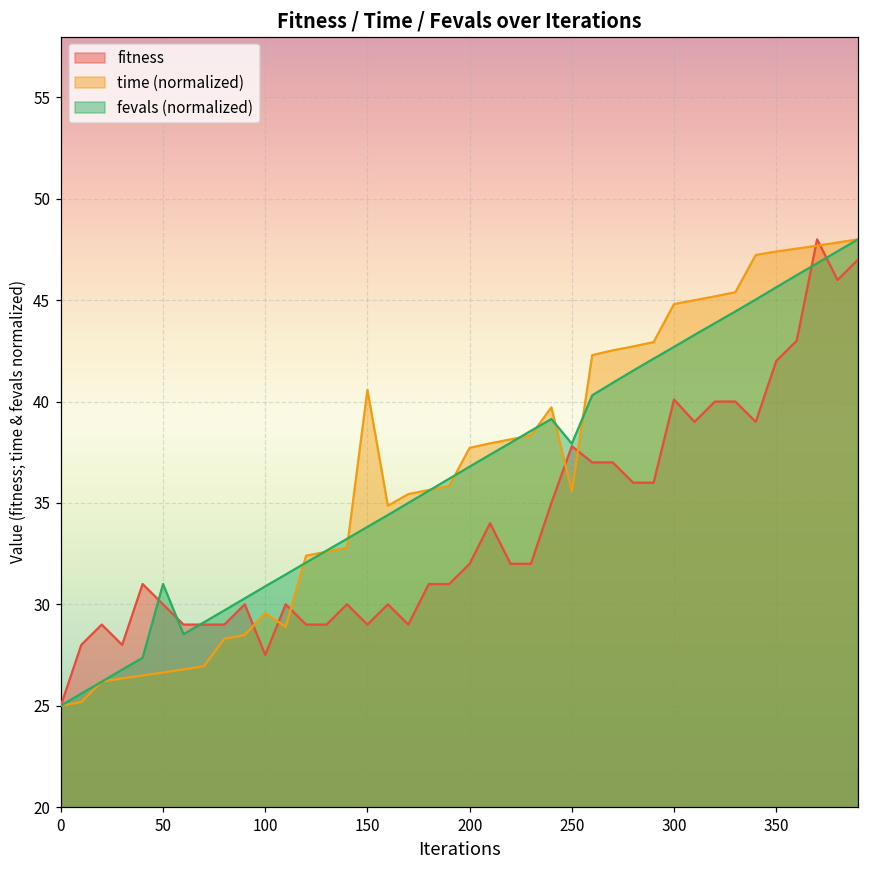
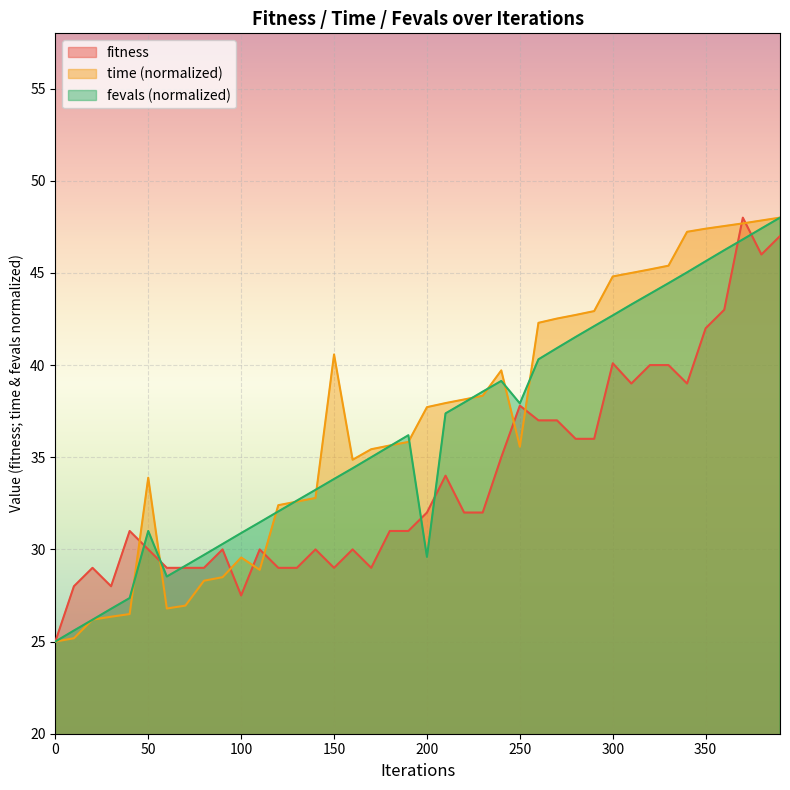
  {
    "fitness": {
      "50": 30.0,
      "100": 27.5,
      "150": 29.0,
      "200": 32.0,
      "300": 40.1,
      "350": 42.0
    },
    "time (normalized)": {
-     "50": 26.6,
+     "50": 33.9,
      "100": 29.6,
      "150": 40.6,
      "200": 37.7,
      "250": 35.6,
      "300": 44.8,
      "350": 47.4
    },
    "fevals (normalized)": {
      "50": 31.0,
      "100": 30.9,
      "150": 33.8,
-     "200": 36.8,
+     "200": 29.6,
      "300": 42.7,
      "350": 45.6
    }
  }
